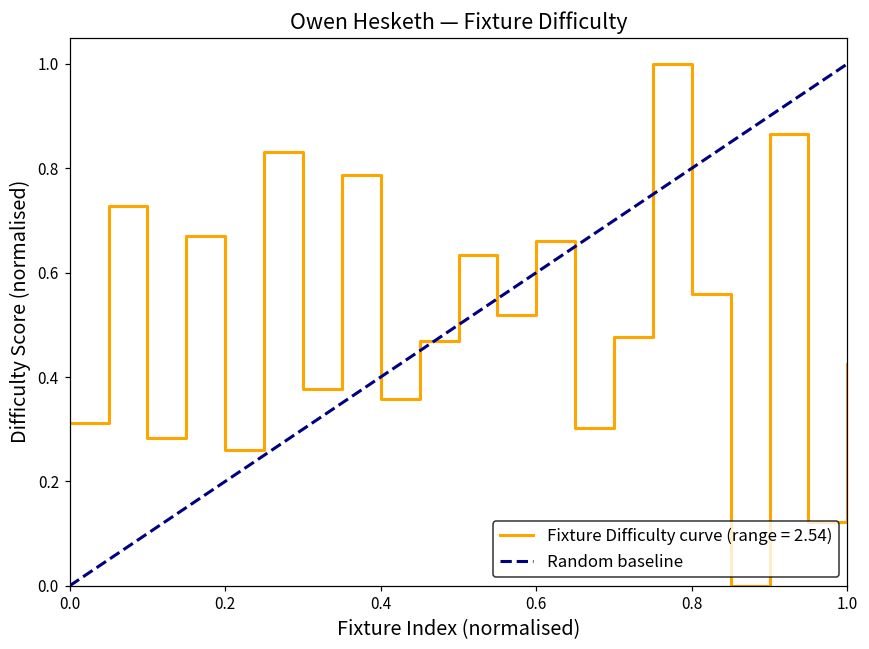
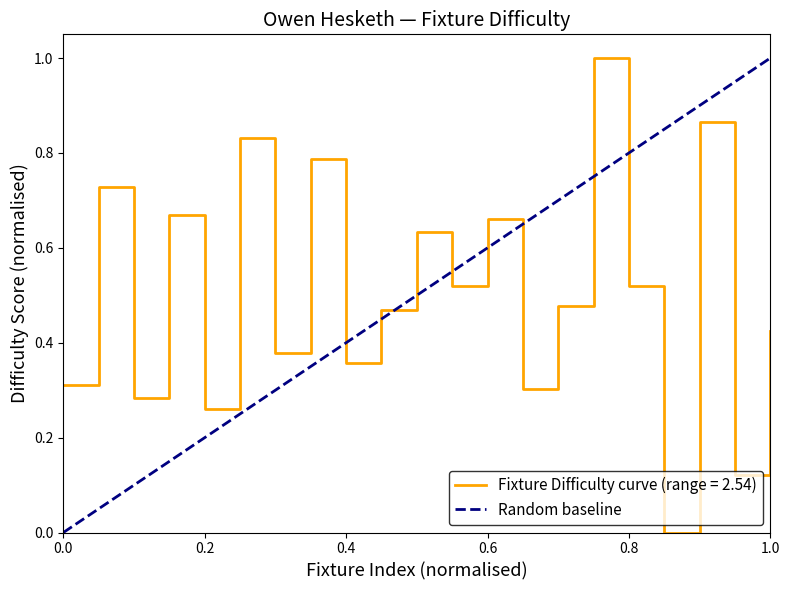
  {
    "Fixture Difficulty curve (range = 2.54)": {
      "0.0": 0.31,
      "0.2": 0.26,
      "0.4": 0.36,
      "0.6": 0.66,
-     "0.8": 0.56,
+     "0.8": 0.52,
      "1.0": 0.43
    },
    "Random baseline": {
      "0.0": 0.00,
      "1.0": 1.00
    }
  }
